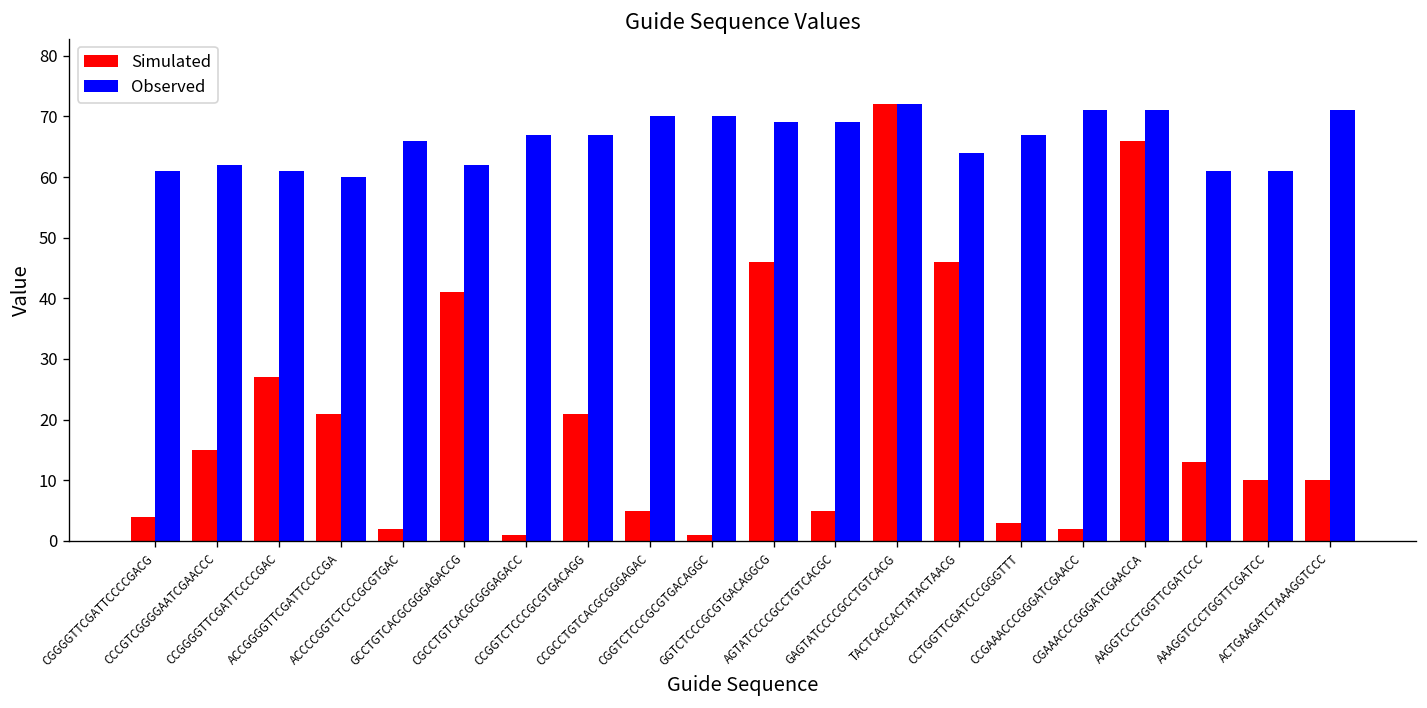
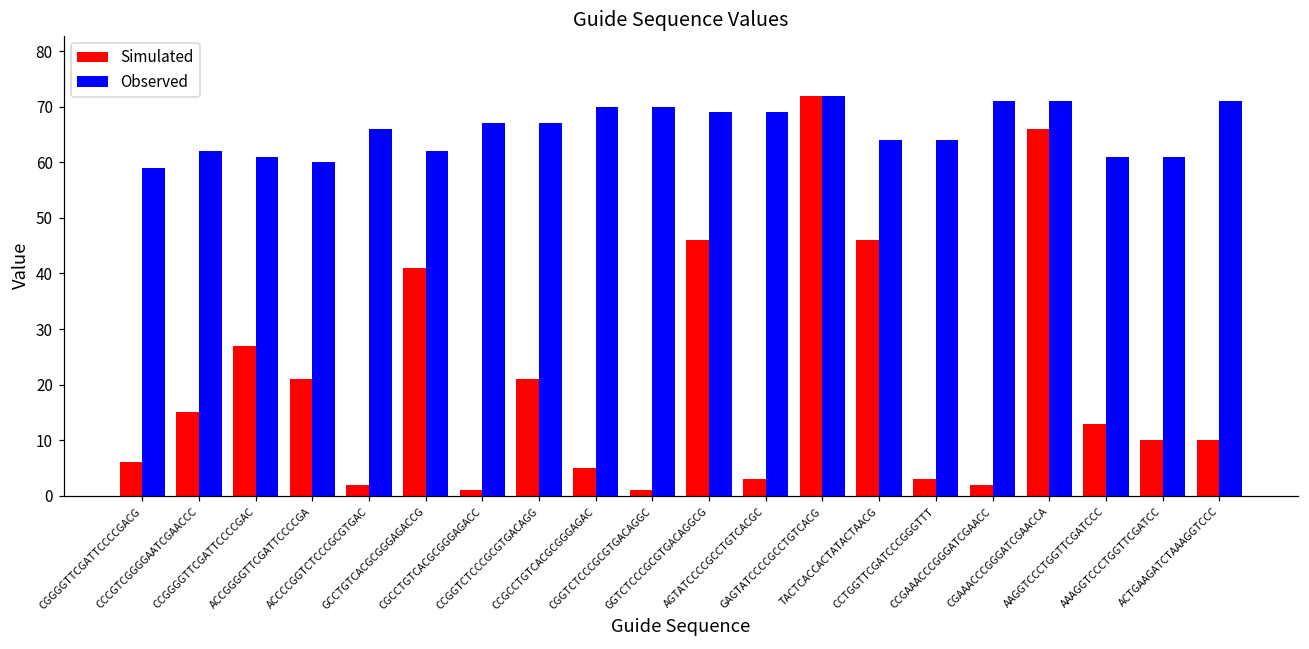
  {
    "Simulated": {
-     "CGGGGTTCGATTCCCCGACG": 4,
+     "CGGGGTTCGATTCCCCGACG": 6,
      "CCCGTCGGGGAATCGAACCC": 15,
      "CCGGGGTTCGATTCCCCGAC": 27,
      "ACCGGGGTTCGATTCCCCGA": 21,
      "ACCCCGGTCTCCCGCGTGAC": 2,
      "GCCTGTCACGCGGGAGACCG": 41,
      "CGCCTGTCACGCGGGAGACC": 1,
      "CCGGTCTCCCGCGTGACAGG": 21,
      "CCGCCTGTCACGCGGGAGAC": 5,
      "CGGTCTCCCGCGTGACAGGC": 1,
      "GGTCTCCCGCGTGACAGGCG": 46,
-     "AGTATCCCCGCCTGTCACGC": 5,
+     "AGTATCCCCGCCTGTCACGC": 3,
      "GAGTATCCCCGCCTGTCACG": 72,
      "TACTCACCACTATACTAACG": 46,
      "CCTGGTTCGATCCCGGGTTT": 3,
      "CCGAAACCCGGGATCGAACC": 2,
      "CGAAACCCGGGATCGAACCA": 66,
      "AAGGTCCCTGGTTCGATCCC": 13,
      "AAAGGTCCCTGGTTCGATCC": 10,
      "ACTGAAGATCTAAAGGTCCC": 10
    },
    "Observed": {
-     "CGGGGTTCGATTCCCCGACG": 61,
+     "CGGGGTTCGATTCCCCGACG": 59,
      "CCCGTCGGGGAATCGAACCC": 62,
      "CCGGGGTTCGATTCCCCGAC": 61,
      "ACCGGGGTTCGATTCCCCGA": 60,
      "ACCCCGGTCTCCCGCGTGAC": 66,
      "GCCTGTCACGCGGGAGACCG": 62,
      "CGCCTGTCACGCGGGAGACC": 67,
      "CCGGTCTCCCGCGTGACAGG": 67,
      "CCGCCTGTCACGCGGGAGAC": 70,
      "CGGTCTCCCGCGTGACAGGC": 70,
      "GGTCTCCCGCGTGACAGGCG": 69,
      "AGTATCCCCGCCTGTCACGC": 69,
      "GAGTATCCCCGCCTGTCACG": 72,
      "TACTCACCACTATACTAACG": 64,
-     "CCTGGTTCGATCCCGGGTTT": 67,
+     "CCTGGTTCGATCCCGGGTTT": 64,
      "CCGAAACCCGGGATCGAACC": 71,
      "CGAAACCCGGGATCGAACCA": 71,
      "AAGGTCCCTGGTTCGATCCC": 61,
      "AAAGGTCCCTGGTTCGATCC": 61,
      "ACTGAAGATCTAAAGGTCCC": 71
    }
  }
